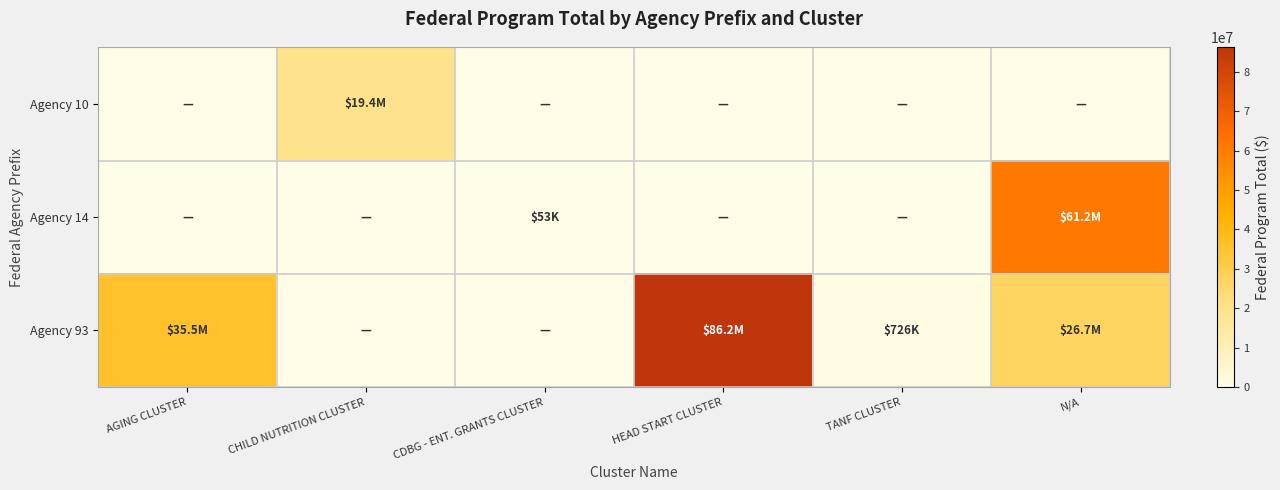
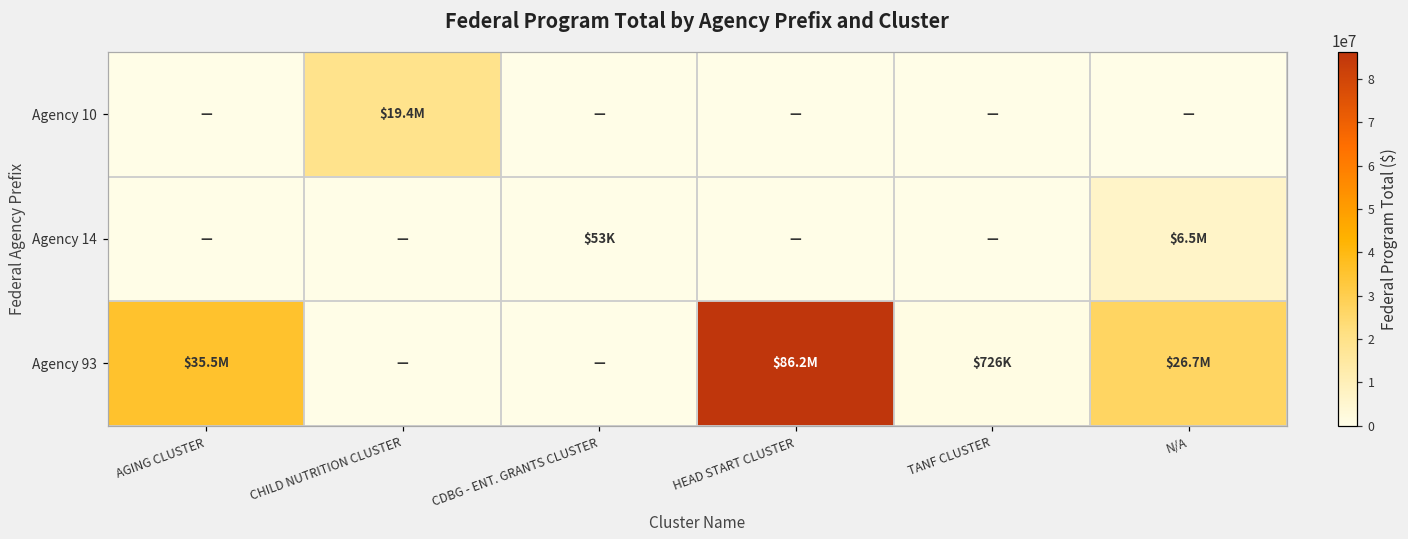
  {
    "Agency 10": {
      "CHILD NUTRITION CLUSTER": "$19.4M"
    },
    "Agency 14": {
      "CDBG - ENT. GRANTS CLUSTER": "$53K",
-     "N/A": "$61.2M"
+     "N/A": "$6.5M"
    },
    "Agency 93": {
      "AGING CLUSTER": "$35.5M",
      "HEAD START CLUSTER": "$86.2M",
      "TANF CLUSTER": "$726K",
      "N/A": "$26.7M"
    }
  }
